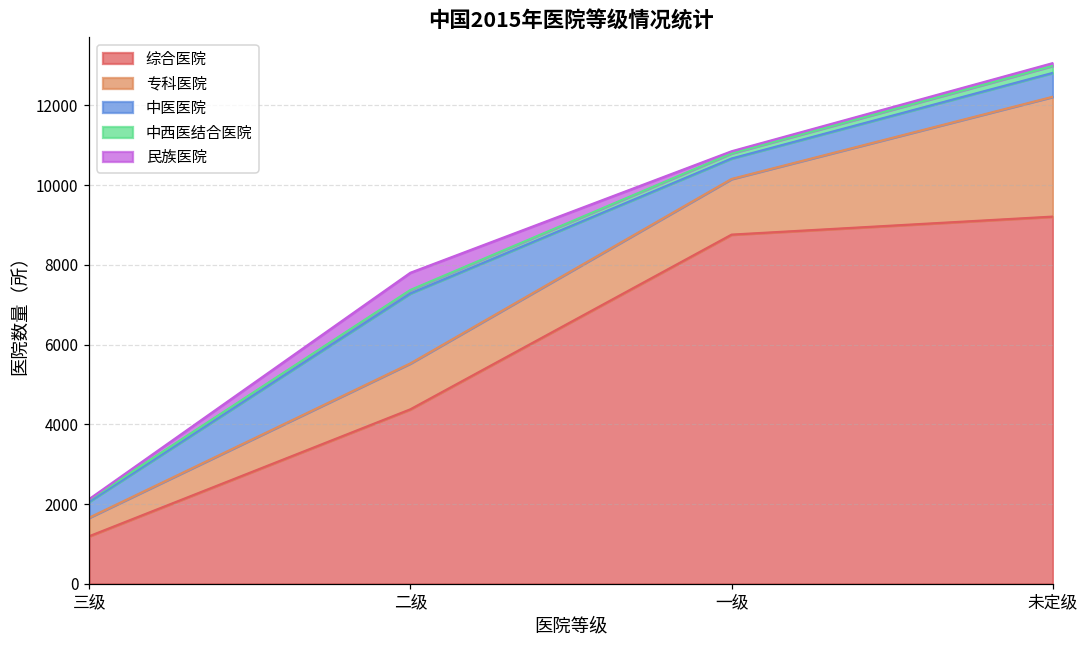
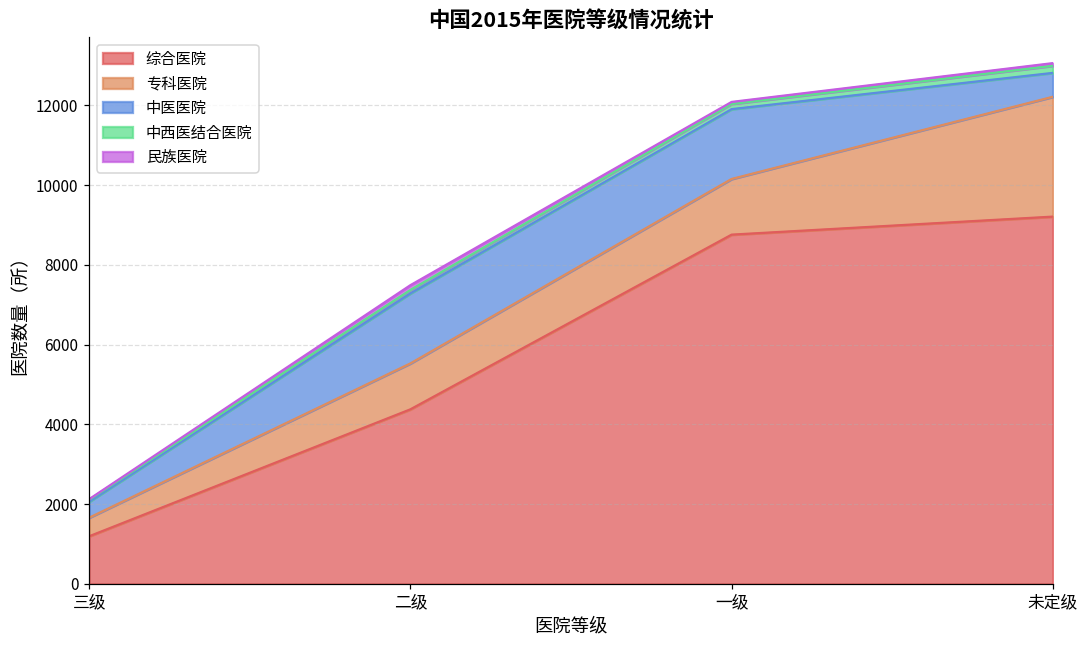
  {
    "中医医院": {
      "二级": 1800,
-     "一级": 500,
+     "一级": 1800,
      "未定级": 600
    },
    "中西医结合医院": {
      "二级": 100
    },
    "民族医院": {
-     "二级": 400
+     "二级": 100
    }
  }
